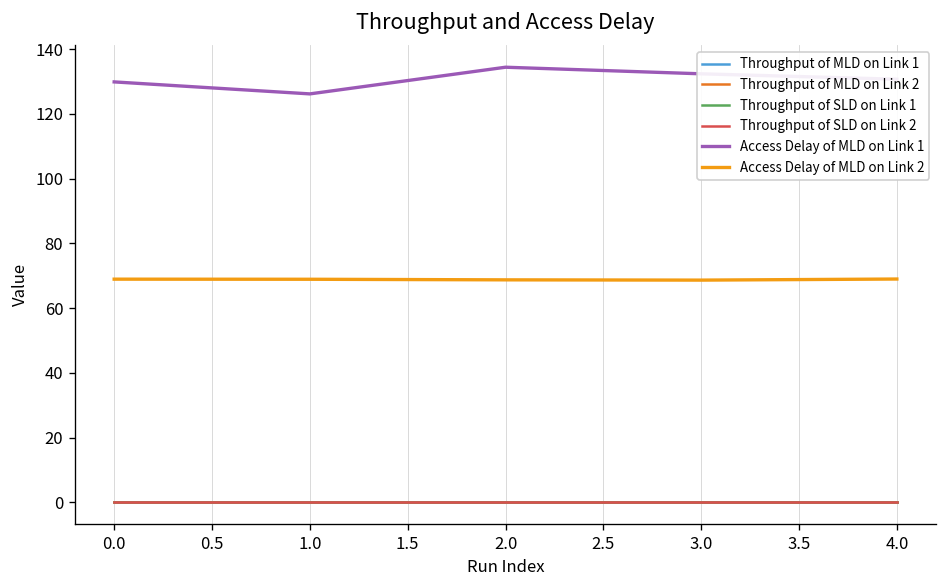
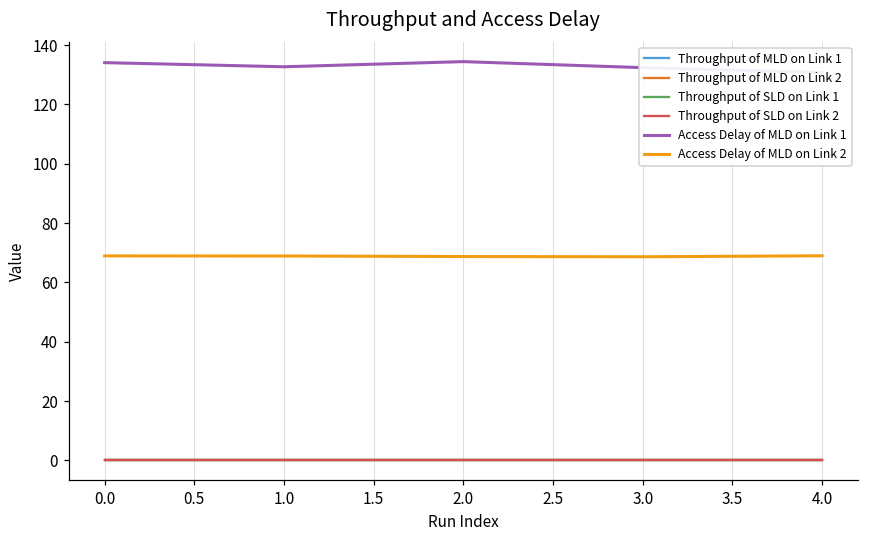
  {
    "Access Delay of MLD on Link 1": {
-     "0.0": 130,
-     "1.0": 126,
+     "0.0": 134,
+     "1.0": 133,
      "2.0": 134
    }
  }
